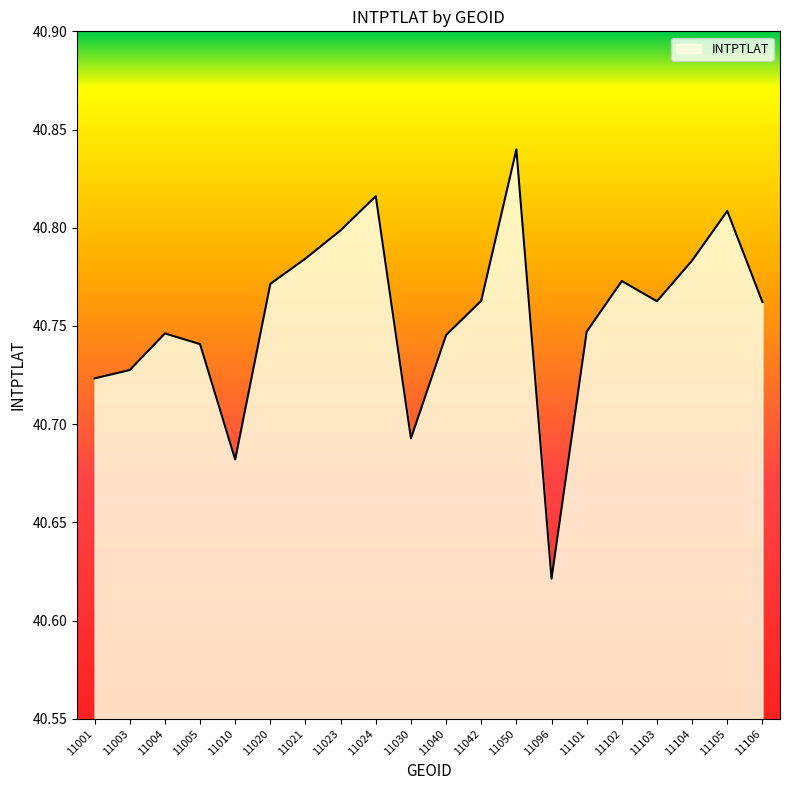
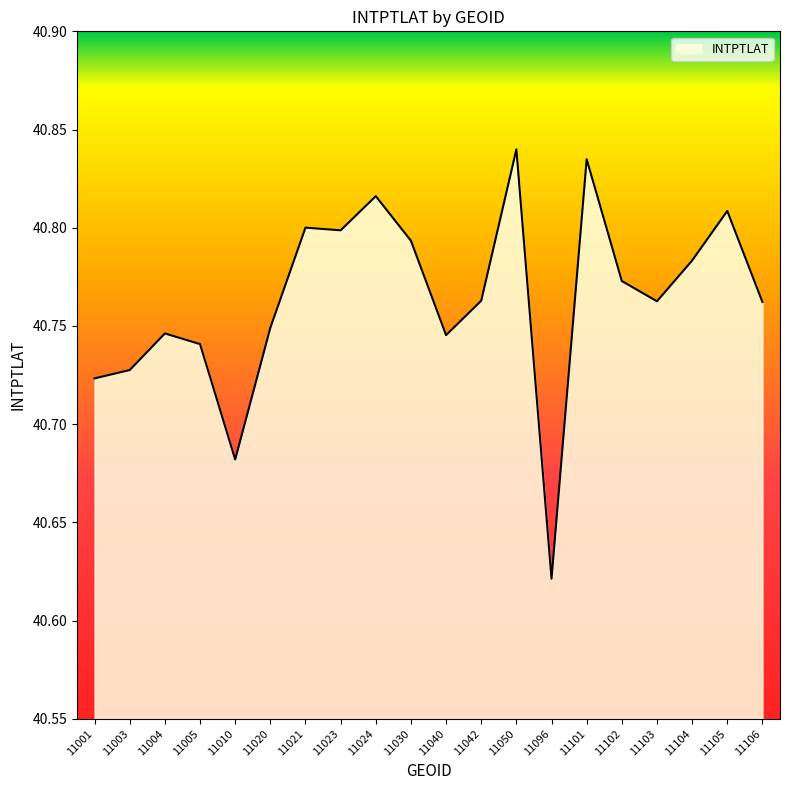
  {
    "11001": 40.723,
    "11003": 40.728,
    "11004": 40.746,
    "11005": 40.741,
    "11010": 40.682,
-   "11020": 40.771,
-   "11021": 40.784,
+   "11020": 40.749,
+   "11021": 40.800,
    "11023": 40.799,
    "11024": 40.816,
-   "11030": 40.693,
+   "11030": 40.793,
    "11040": 40.745,
    "11042": 40.763,
    "11050": 40.840,
    "11096": 40.621,
-   "11101": 40.747,
+   "11101": 40.835,
    "11102": 40.773,
    "11103": 40.763,
    "11104": 40.783,
    "11105": 40.809,
    "11106": 40.762
  }
